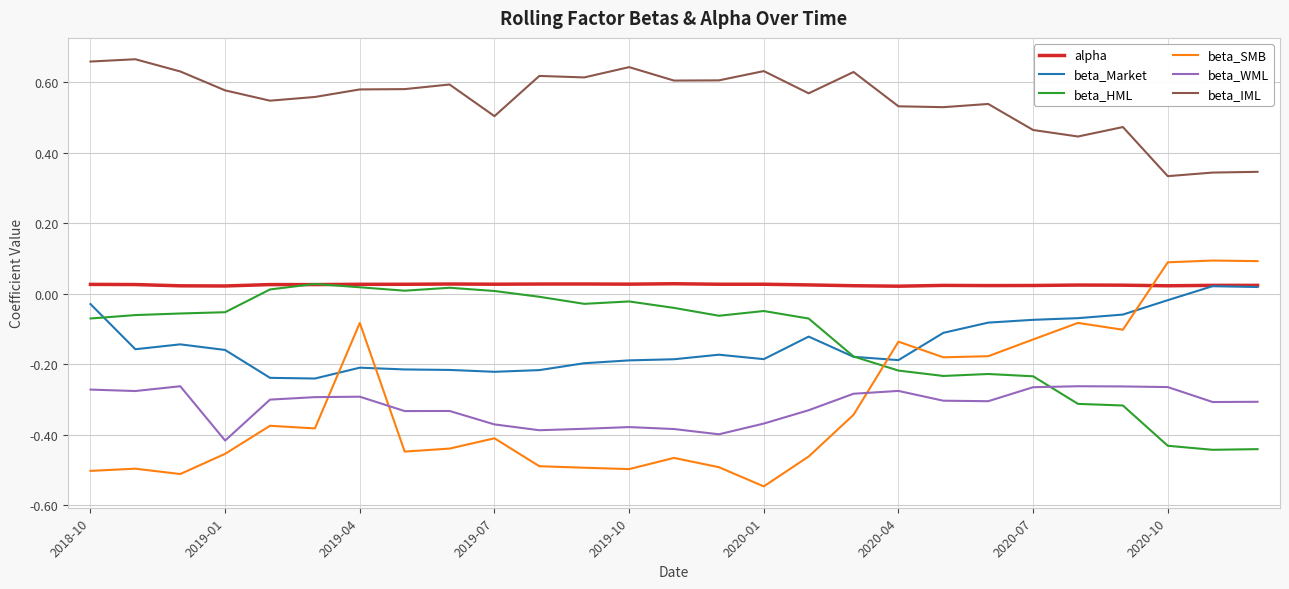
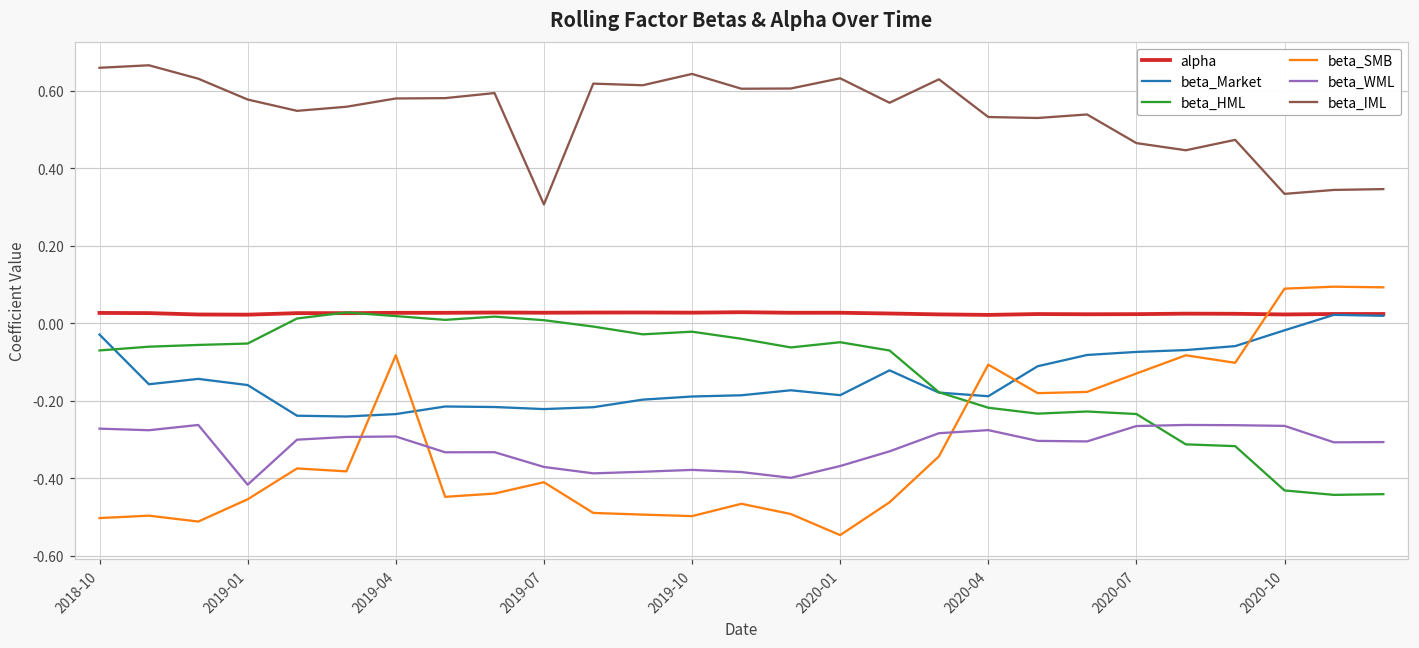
  {
    "alpha": {
      "2018-10": 0.03,
      "2019-01": 0.02,
      "2019-04": 0.03,
      "2019-07": 0.03,
      "2019-10": 0.03,
      "2020-01": 0.03,
      "2020-04": 0.02,
      "2020-07": 0.02,
      "2020-10": 0.02
    },
    "beta_Market": {
      "2018-10": -0.03,
      "2019-01": -0.16,
-     "2019-04": -0.21,
+     "2019-04": -0.23,
      "2019-07": -0.22,
      "2019-10": -0.19,
      "2020-01": -0.19,
      "2020-04": -0.19,
      "2020-07": -0.07,
      "2020-10": -0.02
    },
    "beta_HML": {
      "2018-10": -0.07,
      "2019-01": -0.05,
      "2019-04": 0.02,
      "2019-07": 0.01,
      "2019-10": -0.02,
      "2020-01": -0.05,
      "2020-04": -0.22,
      "2020-07": -0.23,
      "2020-10": -0.43
    },
    "beta_SMB": {
      "2018-10": -0.50,
      "2019-01": -0.45,
      "2019-04": -0.08,
      "2019-07": -0.41,
      "2019-10": -0.50,
      "2020-01": -0.55,
-     "2020-04": -0.14,
+     "2020-04": -0.11,
      "2020-07": -0.13,
      "2020-10": 0.09
    },
    "beta_WML": {
      "2018-10": -0.27,
      "2019-01": -0.42,
      "2019-04": -0.29,
      "2019-07": -0.37,
      "2019-10": -0.38,
      "2020-01": -0.37,
      "2020-04": -0.28,
      "2020-07": -0.27,
      "2020-10": -0.27
    },
    "beta_IML": {
      "2018-10": 0.66,
      "2019-01": 0.58,
      "2019-04": 0.58,
-     "2019-07": 0.50,
+     "2019-07": 0.31,
      "2019-10": 0.64,
      "2020-01": 0.63,
      "2020-04": 0.53,
      "2020-07": 0.46,
      "2020-10": 0.33
    }
  }
